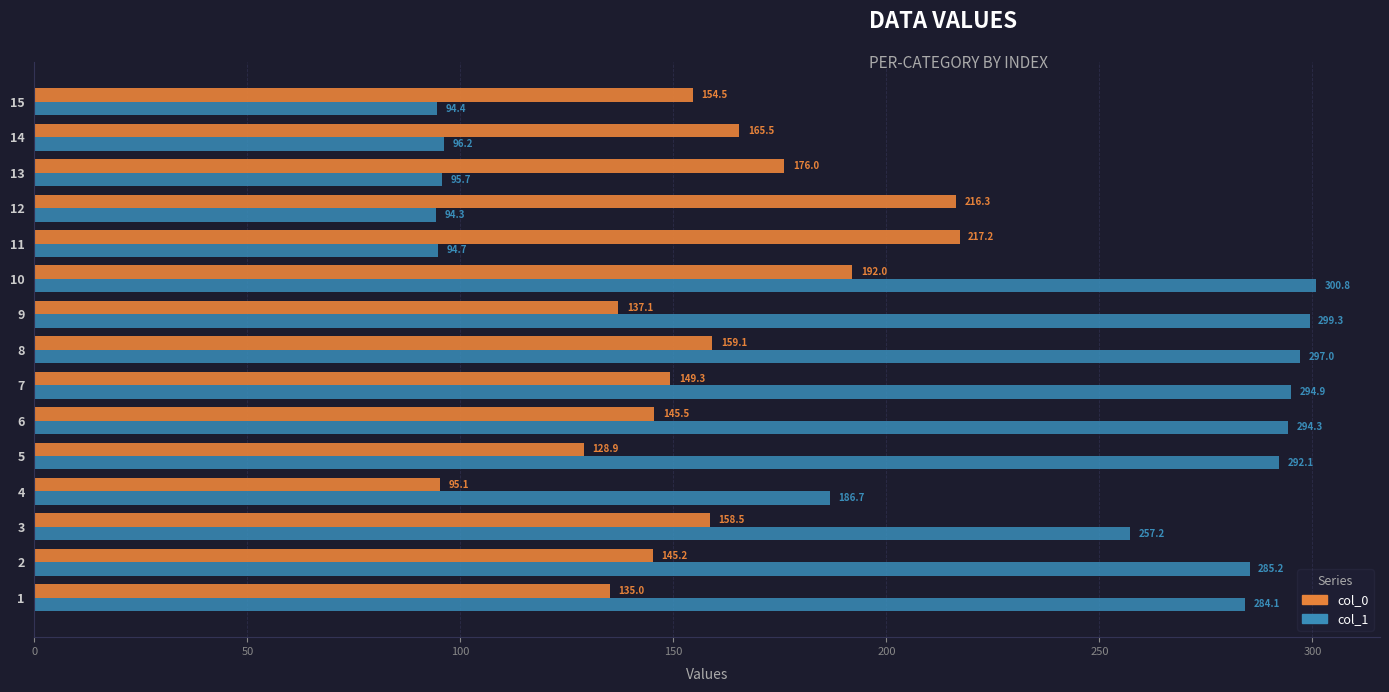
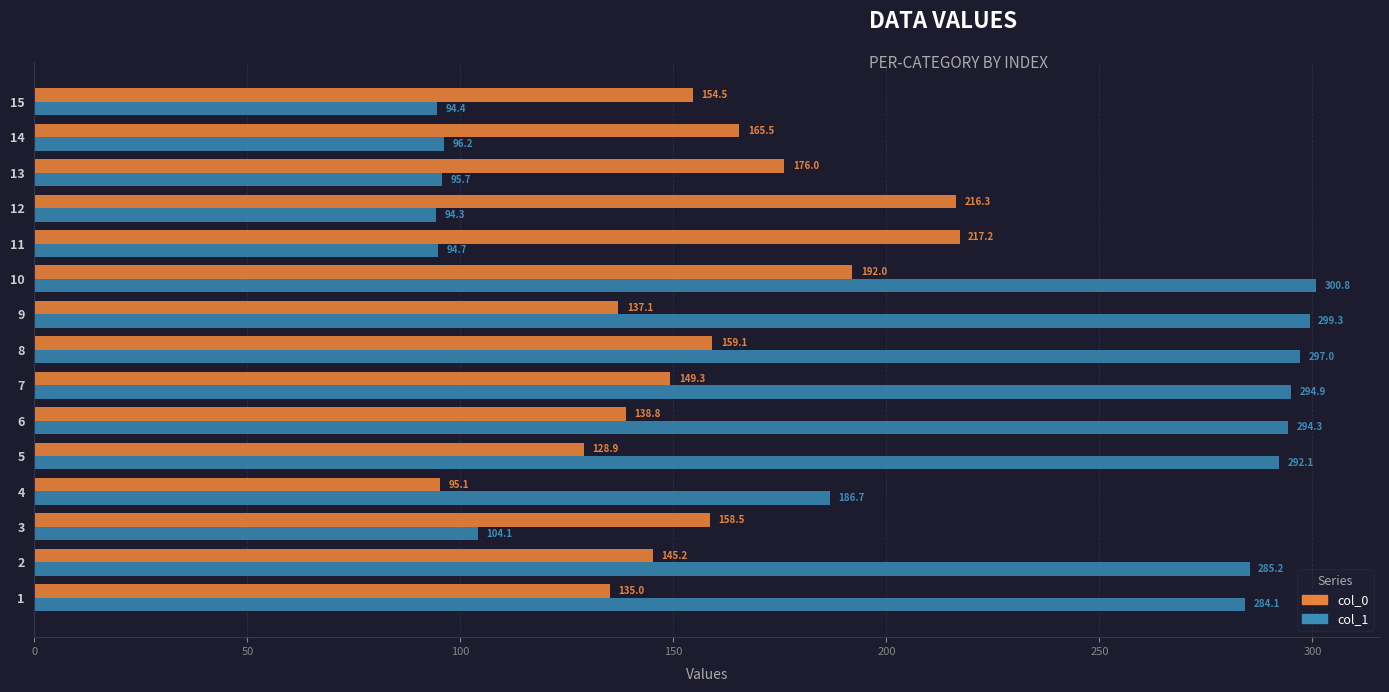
  {
    "col_0": {
      "15": 154.5,
      "14": 165.5,
      "13": 176.0,
      "12": 216.3,
      "11": 217.2,
      "10": 192.0,
      "9": 137.1,
      "8": 159.1,
      "7": 149.3,
-     "6": 145.5,
+     "6": 138.8,
      "5": 128.9,
      "4": 95.1,
      "3": 158.5,
      "2": 145.2,
      "1": 135.0
    },
    "col_1": {
      "15": 94.4,
      "14": 96.2,
      "13": 95.7,
      "12": 94.3,
      "11": 94.7,
      "10": 300.8,
      "9": 299.3,
      "8": 297.0,
      "7": 294.9,
      "6": 294.3,
      "5": 292.1,
      "4": 186.7,
-     "3": 257.2,
+     "3": 104.1,
      "2": 285.2,
      "1": 284.1
    }
  }
